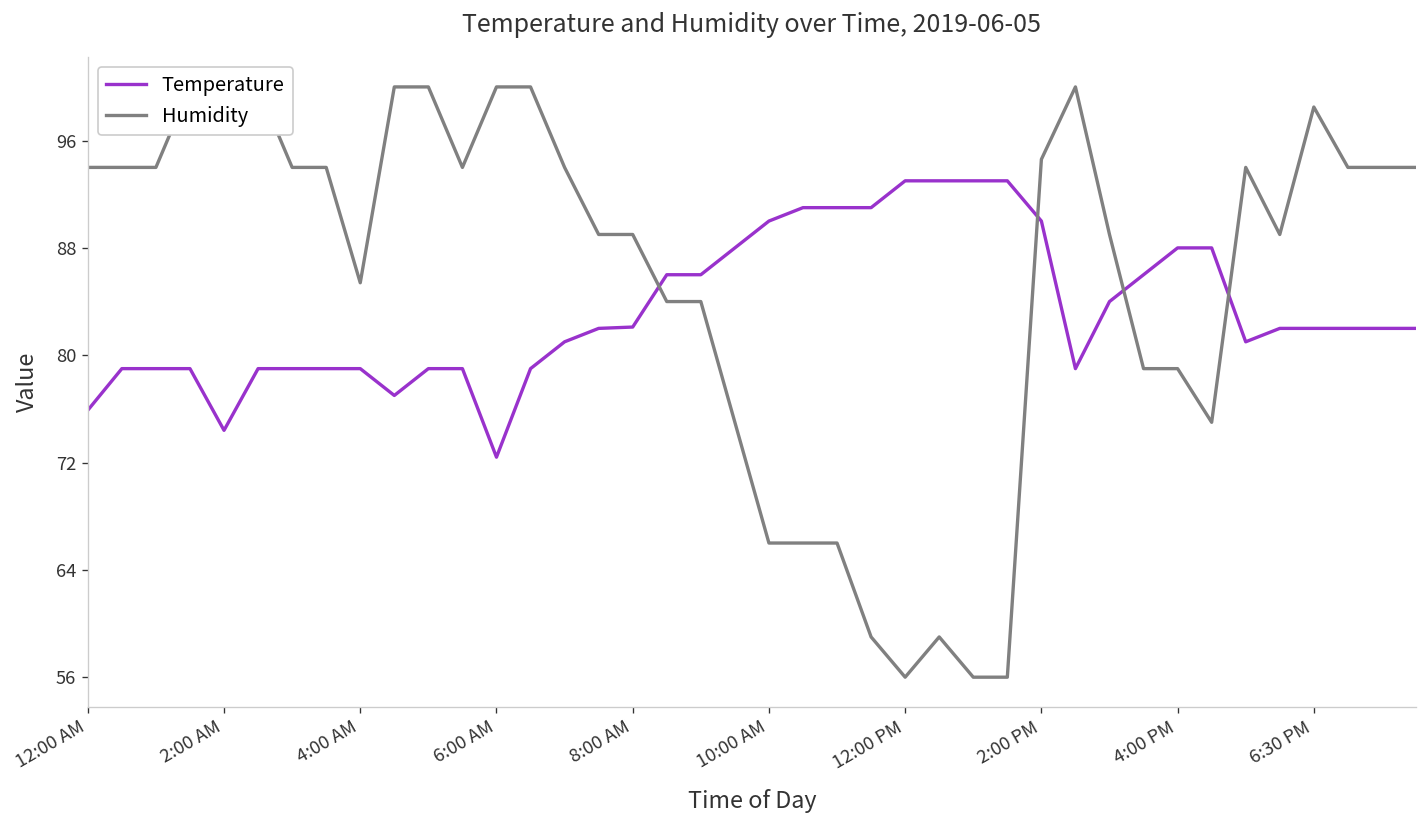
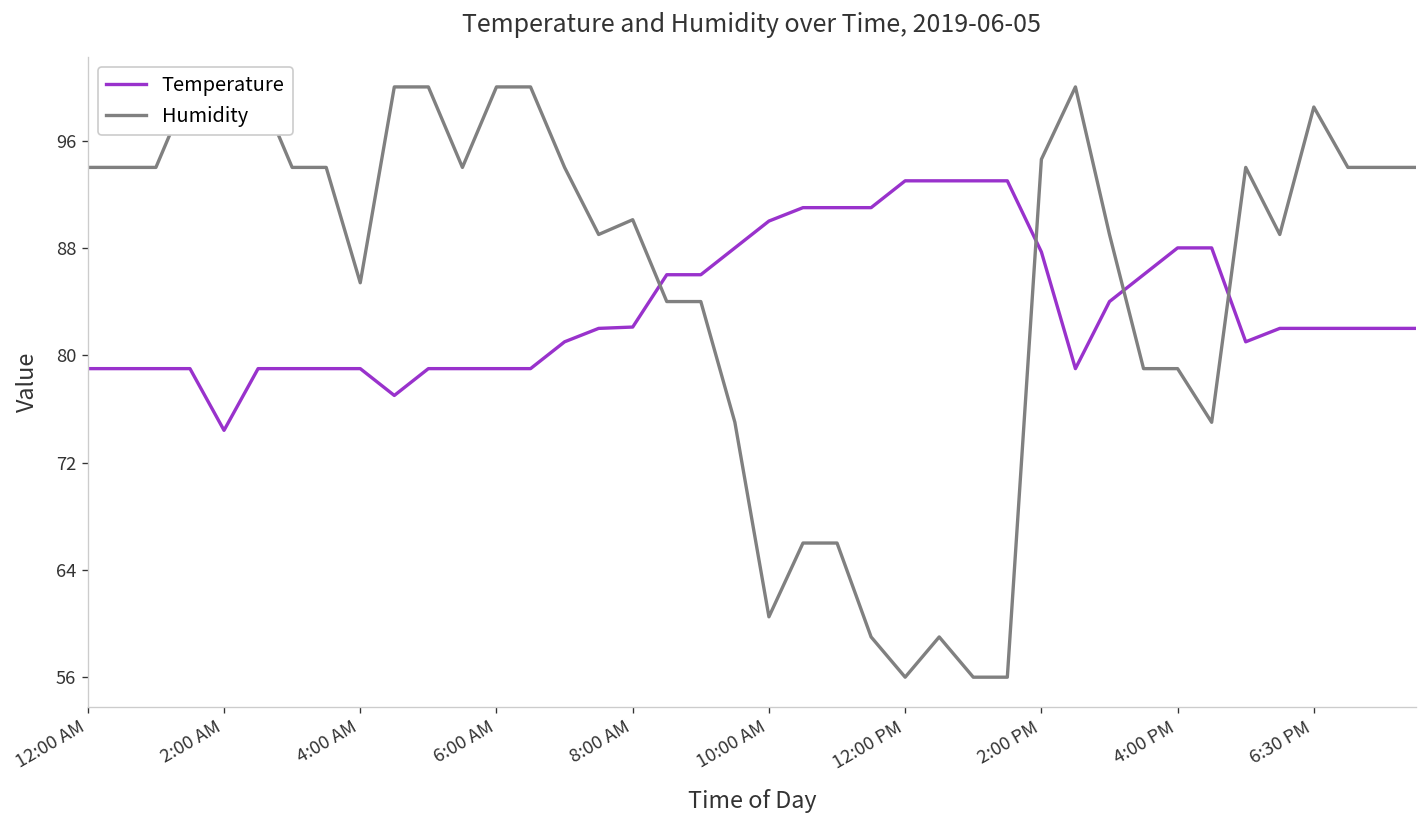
  {
    "Temperature": {
-     "12:00 AM": 75.9,
+     "12:00 AM": 79.0,
      "2:00 AM": 74.4,
      "4:00 AM": 79.0,
-     "6:00 AM": 72.4,
+     "6:00 AM": 79.0,
      "8:00 AM": 82.1,
      "10:00 AM": 90.0,
      "12:00 PM": 93.0,
-     "2:00 PM": 90.0,
+     "2:00 PM": 87.7,
      "4:00 PM": 88.0,
      "6:30 PM": 82.0
    },
    "Humidity": {
      "12:00 AM": 94.0,
      "4:00 AM": 85.4,
      "6:00 AM": 100.0,
-     "8:00 AM": 89.0,
-     "10:00 AM": 66.0,
+     "8:00 AM": 90.1,
+     "10:00 AM": 60.5,
      "12:00 PM": 56.0,
      "2:00 PM": 94.6,
      "4:00 PM": 79.0,
      "6:30 PM": 98.5
    }
  }
